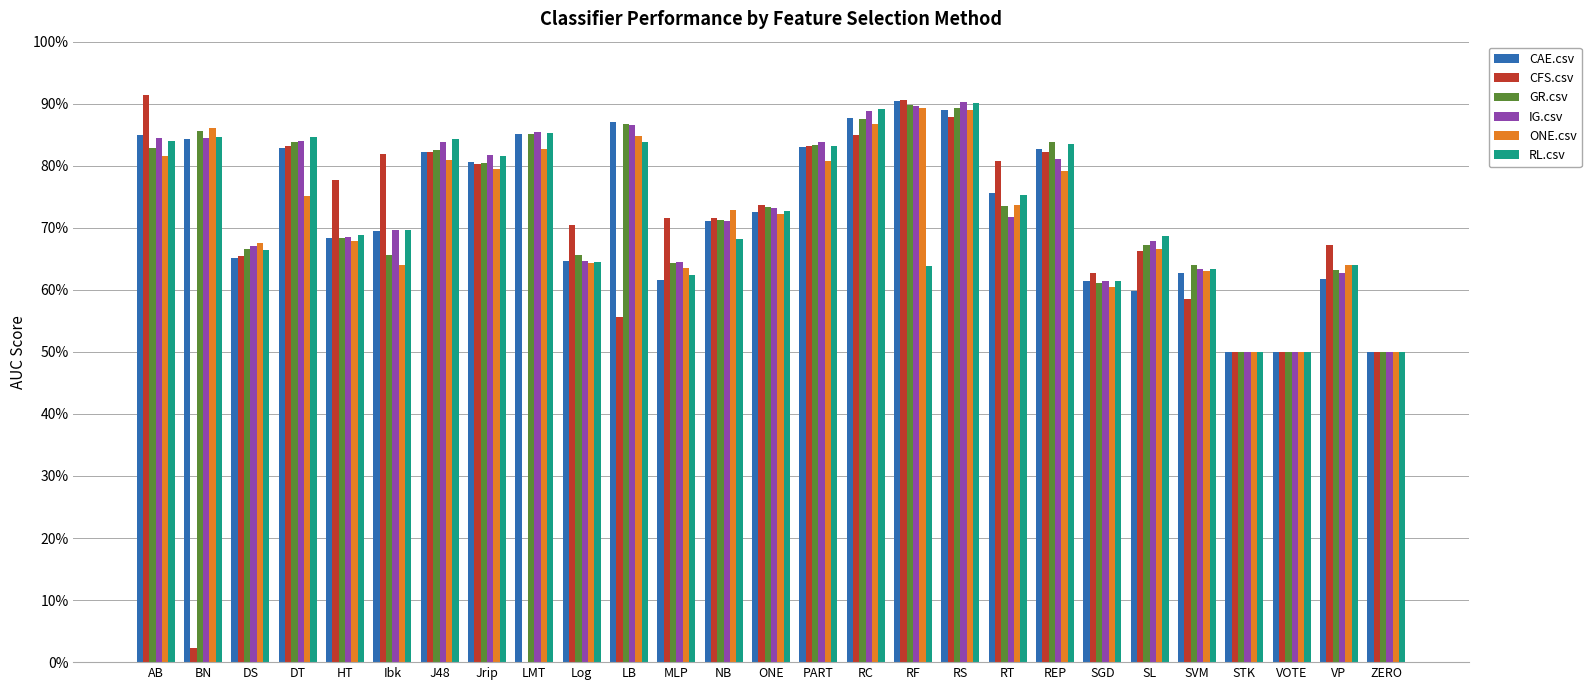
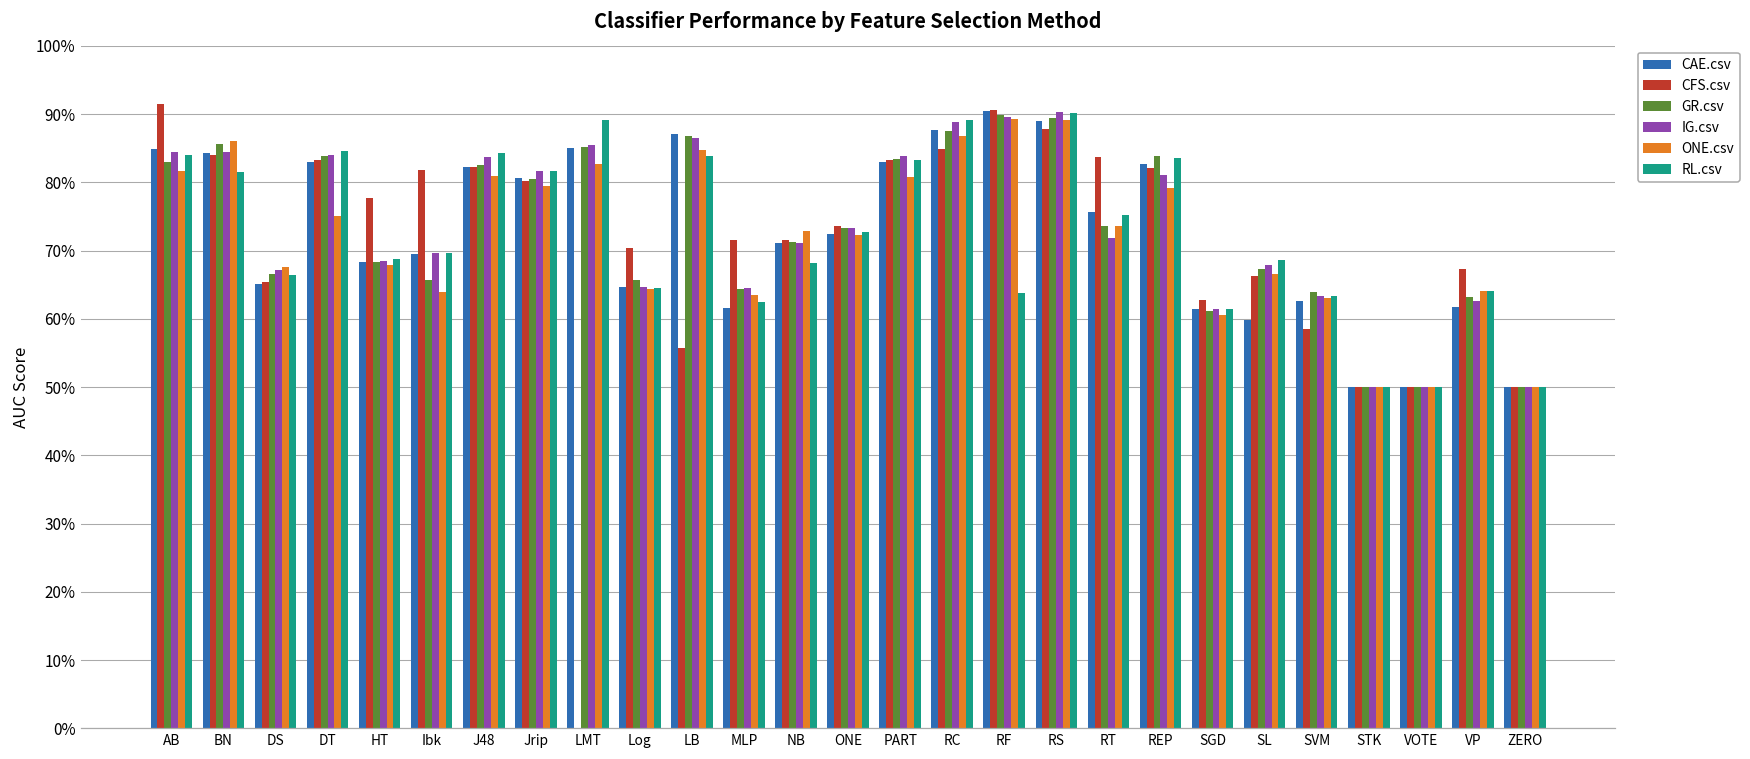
  {
    "CAE.csv": {
      "AB": "85%",
      "BN": "84%",
      "DS": "65%",
      "DT": "83%",
      "HT": "68%",
      "Ibk": "69%",
      "J48": "82%",
      "Jrip": "81%",
      "LMT": "85%",
      "Log": "65%",
      "LB": "87%",
      "MLP": "62%",
      "NB": "71%",
      "ONE": "72%",
      "PART": "83%",
      "RC": "88%",
      "RF": "90%",
      "RS": "89%",
      "RT": "76%",
      "REP": "83%",
      "SGD": "62%",
      "SL": "60%",
      "SVM": "63%",
      "STK": "50%",
      "VOTE": "50%",
      "VP": "62%",
      "ZERO": "50%"
    },
    "CFS.csv": {
      "AB": "91%",
-     "BN": "2%",
+     "BN": "84%",
      "DS": "65%",
      "DT": "83%",
      "HT": "78%",
      "Ibk": "82%",
      "J48": "82%",
      "Jrip": "80%",
      "LMT": "0%",
      "Log": "70%",
      "LB": "56%",
      "MLP": "72%",
      "NB": "72%",
      "ONE": "74%",
      "PART": "83%",
      "RC": "85%",
      "RF": "91%",
      "RS": "88%",
-     "RT": "81%",
+     "RT": "84%",
      "REP": "82%",
      "SGD": "63%",
      "SL": "66%",
      "SVM": "59%",
      "STK": "50%",
      "VOTE": "50%",
      "VP": "67%",
      "ZERO": "50%"
    },
    "GR.csv": {
      "AB": "83%",
      "BN": "86%",
      "DS": "67%",
      "DT": "84%",
      "HT": "68%",
      "Ibk": "66%",
      "J48": "83%",
      "Jrip": "80%",
      "LMT": "85%",
      "Log": "66%",
      "LB": "87%",
      "MLP": "64%",
      "NB": "71%",
      "ONE": "73%",
      "PART": "83%",
      "RC": "87%",
      "RF": "90%",
      "RS": "89%",
      "RT": "74%",
      "REP": "84%",
      "SGD": "61%",
      "SL": "67%",
      "SVM": "64%",
      "STK": "50%",
      "VOTE": "50%",
      "VP": "63%",
      "ZERO": "50%"
    },
    "IG.csv": {
      "AB": "84%",
      "BN": "84%",
      "DS": "67%",
      "DT": "84%",
      "HT": "69%",
      "Ibk": "70%",
      "J48": "84%",
      "Jrip": "82%",
      "LMT": "85%",
      "Log": "65%",
      "LB": "87%",
      "MLP": "65%",
      "NB": "71%",
      "ONE": "73%",
      "PART": "84%",
      "RC": "89%",
      "RF": "90%",
      "RS": "90%",
      "RT": "72%",
      "REP": "81%",
      "SGD": "61%",
      "SL": "68%",
      "SVM": "63%",
      "STK": "50%",
      "VOTE": "50%",
      "VP": "63%",
      "ZERO": "50%"
    },
    "ONE.csv": {
      "AB": "82%",
      "BN": "86%",
      "DS": "68%",
      "DT": "75%",
      "HT": "68%",
      "Ibk": "64%",
      "J48": "81%",
      "Jrip": "79%",
      "LMT": "83%",
      "Log": "64%",
      "LB": "85%",
      "MLP": "64%",
      "NB": "73%",
      "ONE": "72%",
      "PART": "81%",
      "RC": "87%",
      "RF": "89%",
      "RS": "89%",
      "RT": "74%",
      "REP": "79%",
      "SGD": "61%",
      "SL": "67%",
      "SVM": "63%",
      "STK": "50%",
      "VOTE": "50%",
      "VP": "64%",
      "ZERO": "50%"
    },
    "RL.csv": {
      "AB": "84%",
-     "BN": "85%",
+     "BN": "81%",
      "DS": "66%",
      "DT": "85%",
      "HT": "69%",
      "Ibk": "70%",
      "J48": "84%",
      "Jrip": "82%",
-     "LMT": "85%",
+     "LMT": "89%",
      "Log": "65%",
      "LB": "84%",
      "MLP": "62%",
      "NB": "68%",
      "ONE": "73%",
      "PART": "83%",
      "RC": "89%",
      "RF": "64%",
      "RS": "90%",
      "RT": "75%",
      "REP": "83%",
      "SGD": "62%",
      "SL": "69%",
      "SVM": "63%",
      "STK": "50%",
      "VOTE": "50%",
      "VP": "64%",
      "ZERO": "50%"
    }
  }
